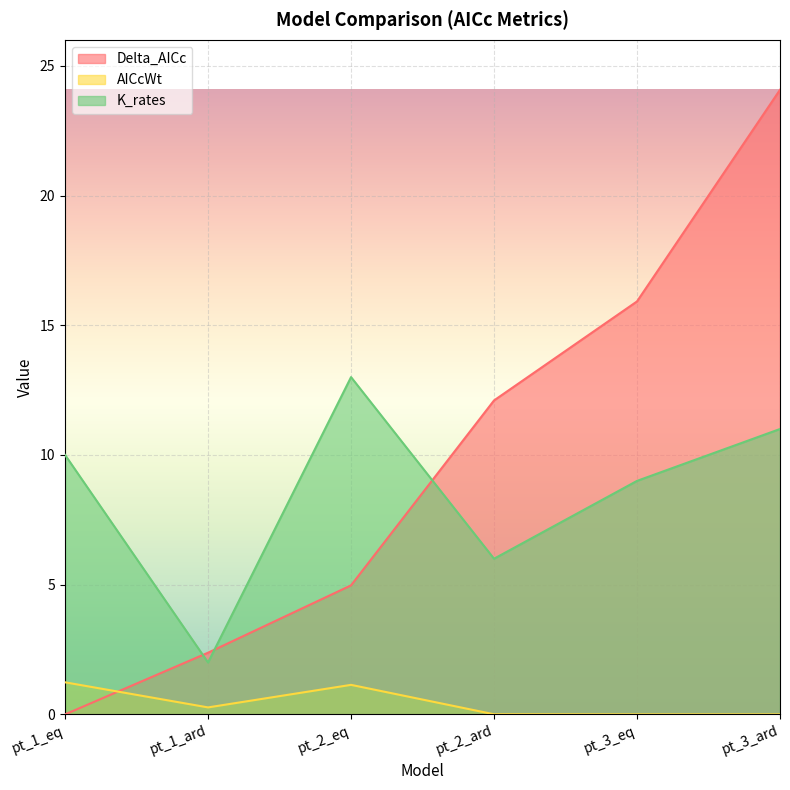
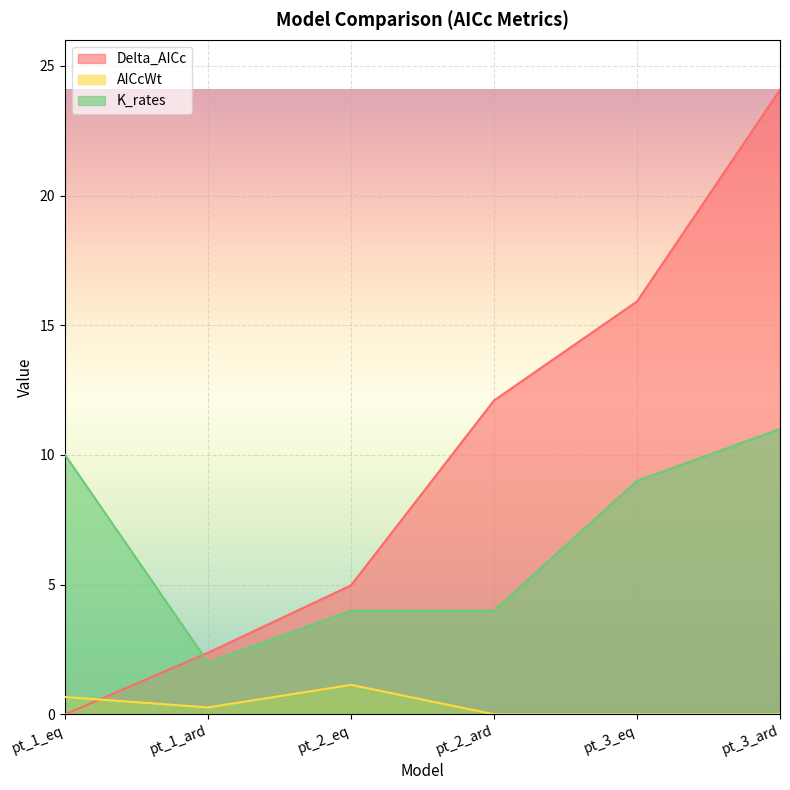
  {
    "Delta_AICc": {
      "pt_1_eq": 0.0,
      "pt_1_ard": 2.4,
      "pt_2_eq": 5.0,
      "pt_2_ard": 12.1,
      "pt_3_eq": 15.9,
      "pt_3_ard": 24.1
    },
    "AICcWt": {
-     "pt_1_eq": 1.2,
+     "pt_1_eq": 0.7,
      "pt_1_ard": 0.3,
      "pt_2_eq": 1.1,
      "pt_2_ard": 0.0,
      "pt_3_eq": 0.0,
      "pt_3_ard": 0.0
    },
    "K_rates": {
      "pt_1_eq": 10,
      "pt_1_ard": 2,
-     "pt_2_eq": 13,
-     "pt_2_ard": 6,
+     "pt_2_eq": 4,
+     "pt_2_ard": 4,
      "pt_3_eq": 9,
      "pt_3_ard": 11
    }
  }
